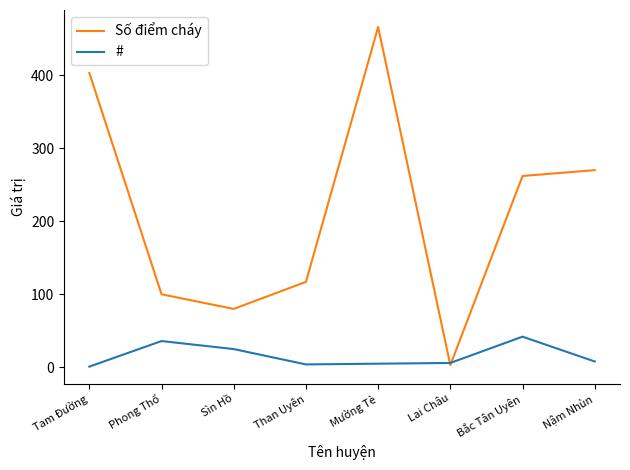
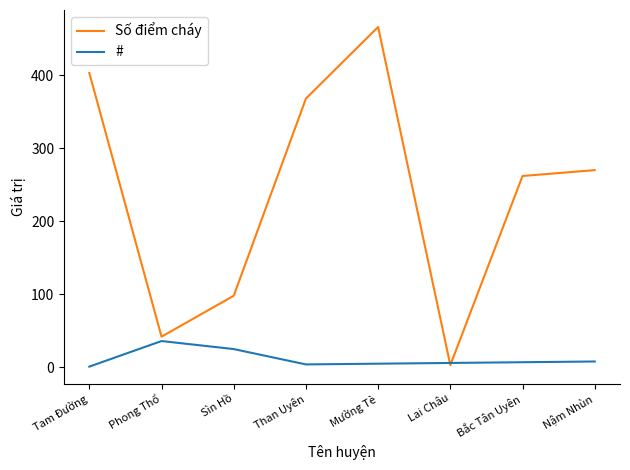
  {
    "Số điểm cháy": {
      "Tam Đường": 400,
-     "Phong Thổ": 100,
-     "Sìn Hồ": 80,
-     "Than Uyên": 120,
+     "Phong Thổ": 40,
+     "Sìn Hồ": 100,
+     "Than Uyên": 370,
      "Mường Tè": 470,
      "Bắc Tân Uyên": 260,
      "Nậm Nhùn": 270
    },
    "#": {
      "Tam Đường": 0,
      "Phong Thổ": 40,
      "Sìn Hồ": 30,
      "Than Uyên": 0,
      "Mường Tè": 10,
-     "Bắc Tân Uyên": 40,
+     "Bắc Tân Uyên": 10,
      "Nậm Nhùn": 10
    }
  }
